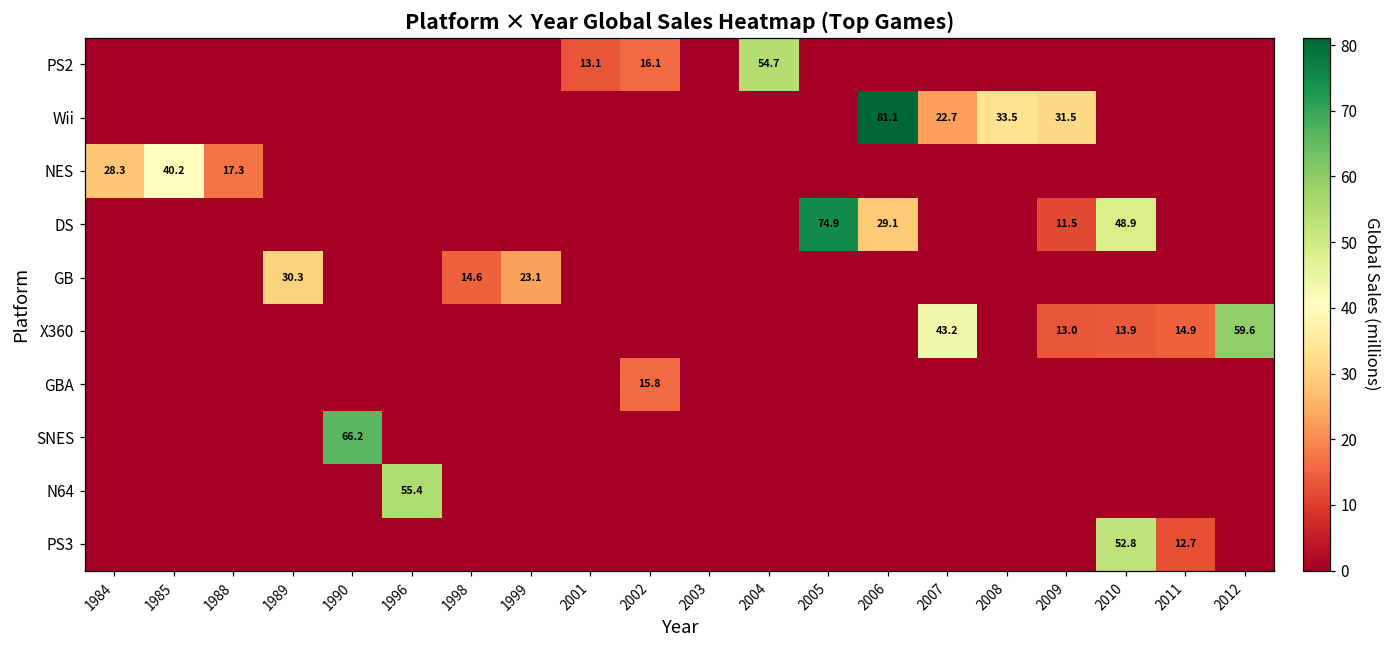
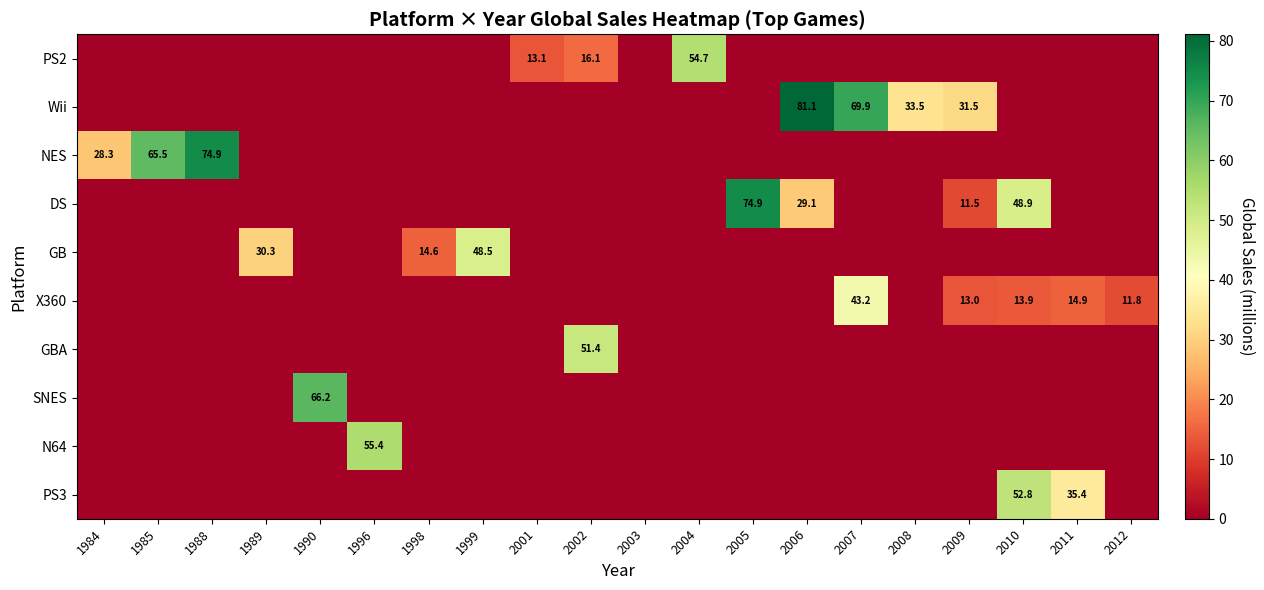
  {
    "PS2": {
      "2001": 13.1,
      "2002": 16.1,
      "2004": 54.7
    },
    "Wii": {
      "2006": 81.1,
-     "2007": 22.7,
+     "2007": 69.9,
      "2008": 33.5,
      "2009": 31.5
    },
    "NES": {
      "1984": 28.3,
-     "1985": 40.2,
-     "1988": 17.3
+     "1985": 65.5,
+     "1988": 74.9
    },
    "DS": {
      "2005": 74.9,
      "2006": 29.1,
      "2009": 11.5,
      "2010": 48.9
    },
    "GB": {
      "1989": 30.3,
      "1998": 14.6,
-     "1999": 23.1
+     "1999": 48.5
    },
    "X360": {
      "2007": 43.2,
      "2009": 13.0,
      "2010": 13.9,
      "2011": 14.9,
-     "2012": 59.6
+     "2012": 11.8
    },
    "GBA": {
-     "2002": 15.8
+     "2002": 51.4
    },
    "SNES": {
      "1990": 66.2
    },
    "N64": {
      "1996": 55.4
    },
    "PS3": {
      "2010": 52.8,
-     "2011": 12.7
+     "2011": 35.4
    }
  }
